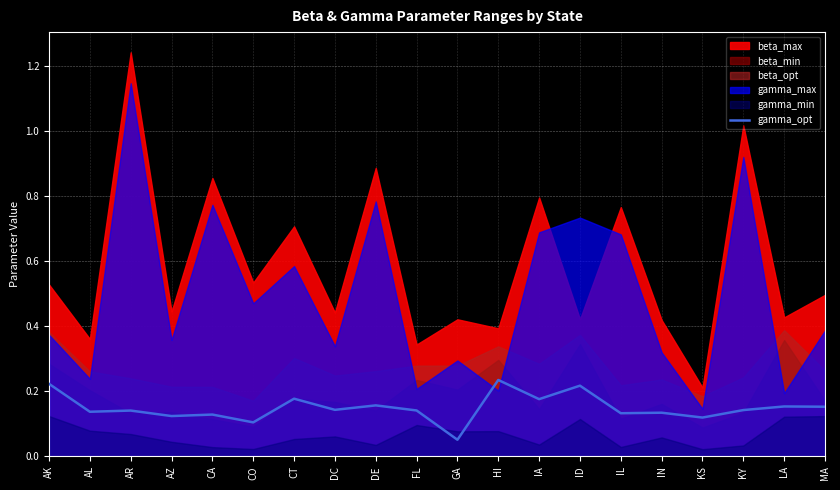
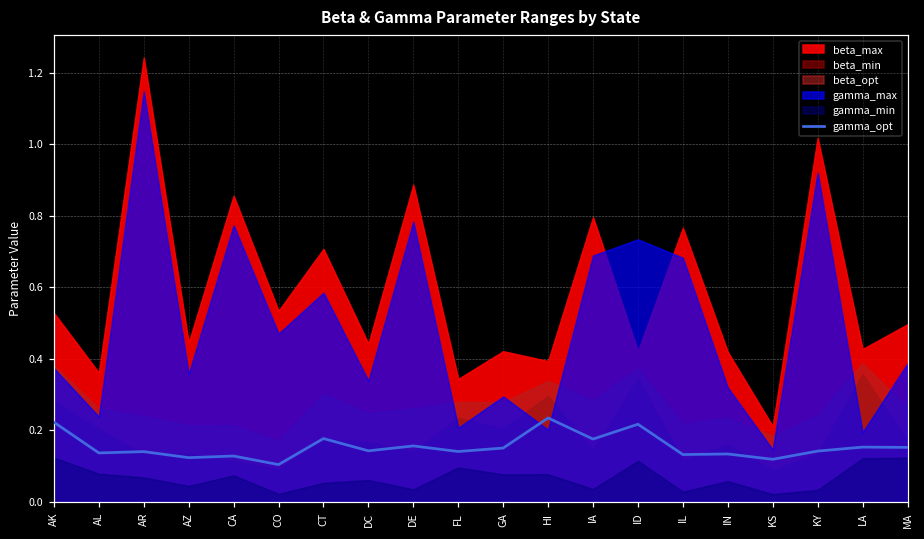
  {
    "gamma_opt": {
      "AK": 0.22,
      "AL": 0.14,
      "AR": 0.14,
      "AZ": 0.12,
      "CA": 0.13,
      "CO": 0.10,
      "DC": 0.14,
      "DE": 0.16,
      "FL": 0.14,
-     "GA": 0.05,
+     "GA": 0.15,
      "HI": 0.23,
      "IA": 0.18,
      "ID": 0.22,
      "IL": 0.13,
      "IN": 0.13,
      "KS": 0.12,
      "LA": 0.15,
      "MA": 0.15
    },
    "beta_max": {
      "AK": 0.53,
      "AL": 0.36,
      "AR": 1.24,
      "AZ": 0.45,
      "CA": 0.86,
      "CO": 0.53,
      "CT": 0.71,
      "DC": 0.44,
      "DE": 0.89,
      "FL": 0.34,
      "GA": 0.42,
      "HI": 0.39,
      "IA": 0.80,
      "ID": 0.42,
      "IL": 0.77,
      "IN": 0.42,
      "KS": 0.21,
      "LA": 0.43,
      "MA": 0.50
    },
    "gamma_max": {
      "AK": 0.37,
      "AL": 0.24,
      "AR": 1.15,
      "AZ": 0.36,
      "CA": 0.77,
      "CO": 0.47,
      "CT": 0.59,
      "DC": 0.34,
      "DE": 0.78,
      "FL": 0.21,
      "GA": 0.29,
      "HI": 0.20,
      "IA": 0.69,
      "ID": 0.73,
      "IL": 0.68,
      "IN": 0.32,
      "KS": 0.15,
      "KY": 0.92,
      "LA": 0.19,
      "MA": 0.39
    },
    "gamma_min": {
      "AK": 0.12,
      "AL": 0.08,
      "AR": 0.07,
      "AZ": 0.04,
-     "CA": 0.03,
+     "CA": 0.07,
      "CO": 0.02,
      "CT": 0.05,
      "DC": 0.06,
      "DE": 0.04,
      "FL": 0.10,
      "GA": 0.08,
      "HI": 0.08,
      "IA": 0.04,
      "ID": 0.11,
      "IL": 0.03,
      "IN": 0.06,
      "KS": 0.02,
      "KY": 0.03,
      "LA": 0.12,
      "MA": 0.12
    }
  }
